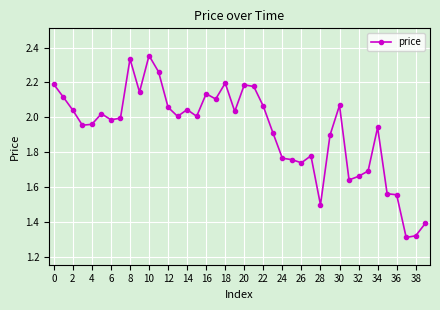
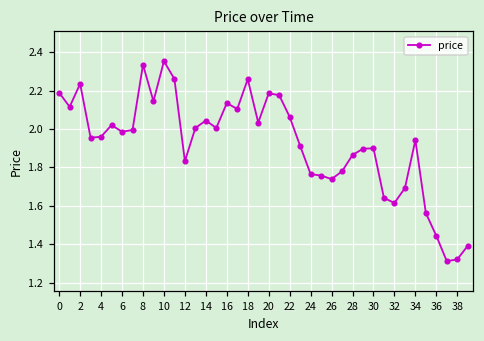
  {
    "0": 2.19,
-   "2": 2.04,
+   "2": 2.24,
    "4": 1.96,
    "6": 1.99,
    "8": 2.33,
    "10": 2.35,
-   "12": 2.06,
+   "12": 1.83,
    "14": 2.04,
    "16": 2.14,
-   "18": 2.20,
+   "18": 2.26,
    "20": 2.19,
    "22": 2.06,
    "24": 1.77,
    "26": 1.74,
-   "28": 1.50,
-   "30": 2.07,
-   "32": 1.66,
+   "28": 1.86,
+   "30": 1.90,
+   "32": 1.61,
    "34": 1.94,
-   "36": 1.56,
+   "36": 1.44,
    "38": 1.32
  }
